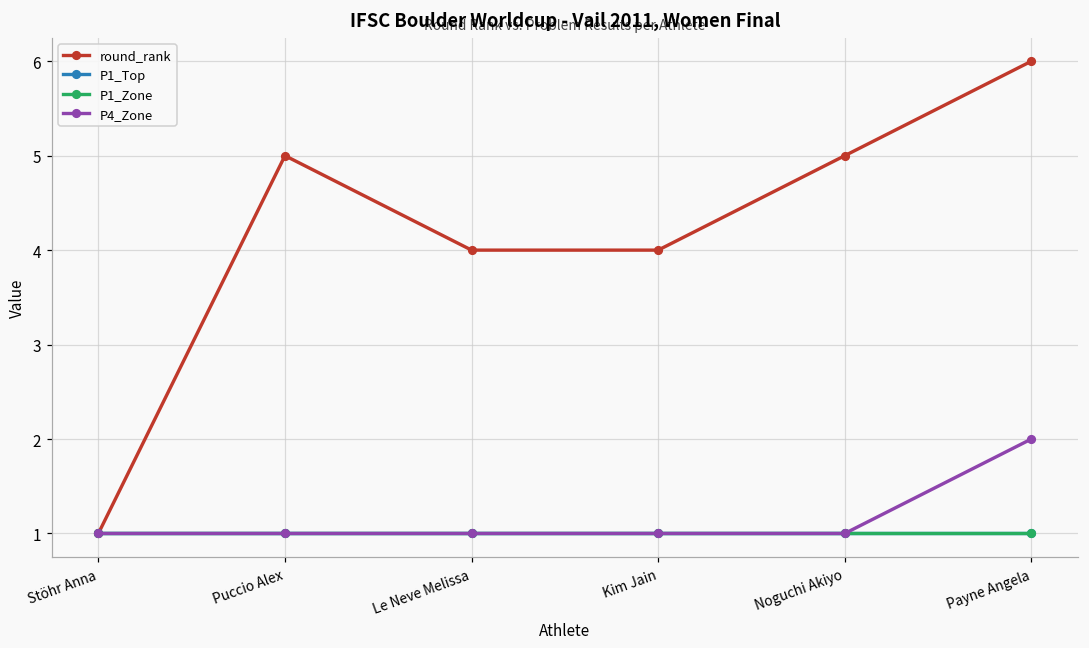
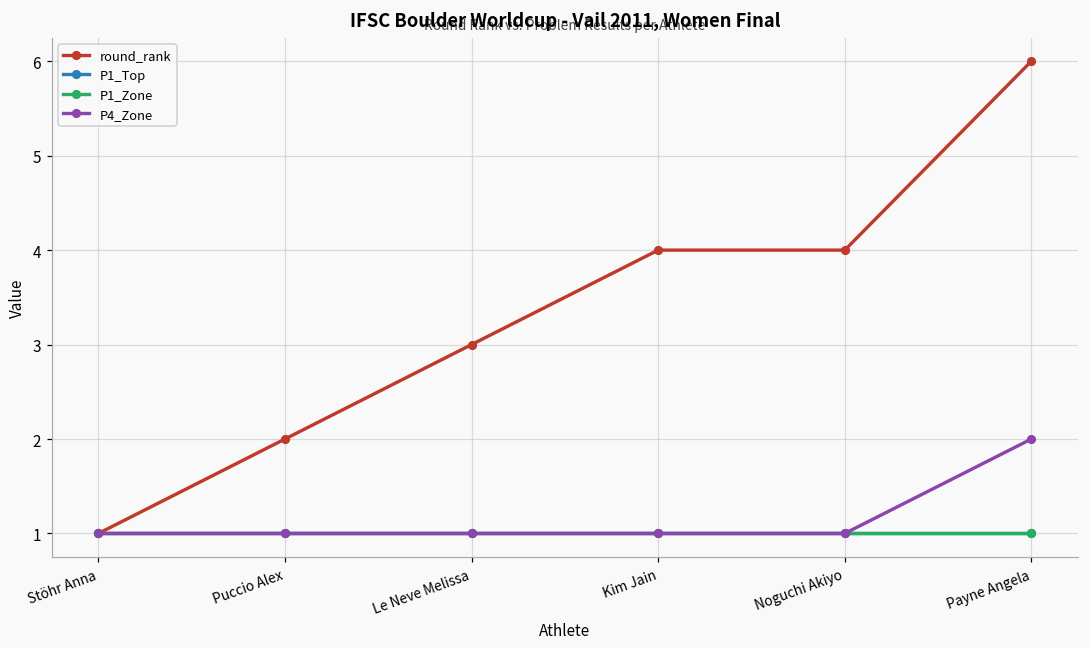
  {
    "round_rank": {
-     "Puccio Alex": 5,
-     "Le Neve Melissa": 4,
+     "Puccio Alex": 2,
+     "Le Neve Melissa": 3,
      "Kim Jain": 4,
-     "Noguchi Akiyo": 5,
+     "Noguchi Akiyo": 4,
      "Payne Angela": 6
    },
    "P1_Zone": {
      "Payne Angela": 1
    },
    "P4_Zone": {
      "Payne Angela": 2
    }
  }
